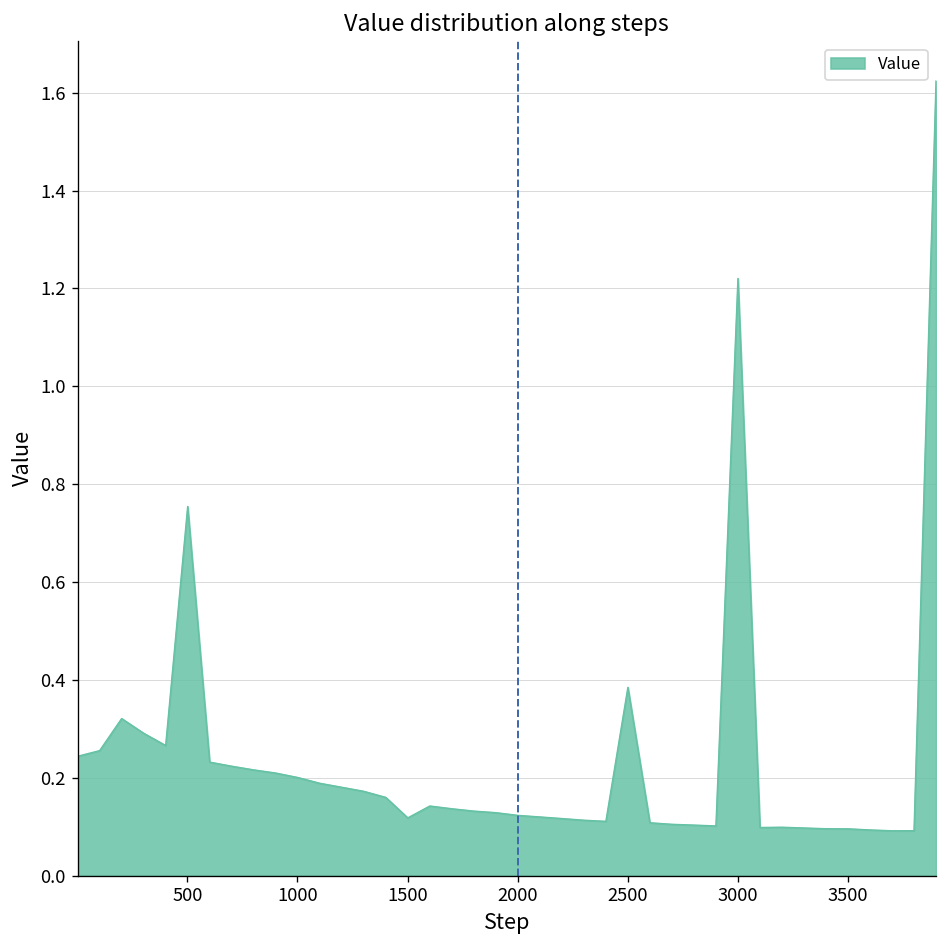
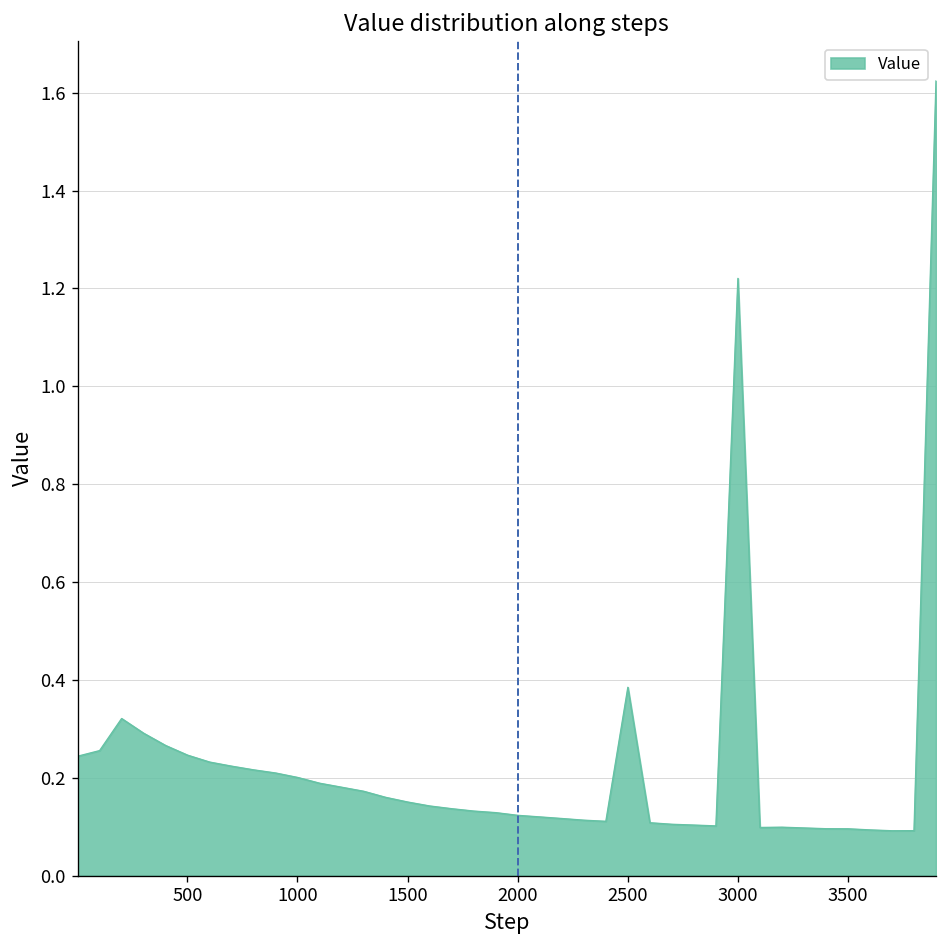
  {
-   "500": 0.75,
+   "500": 0.25,
    "1000": 0.20,
-   "1500": 0.12,
+   "1500": 0.15,
    "2000": 0.12,
    "2500": 0.38,
    "3000": 1.22,
    "3500": 0.10
  }
